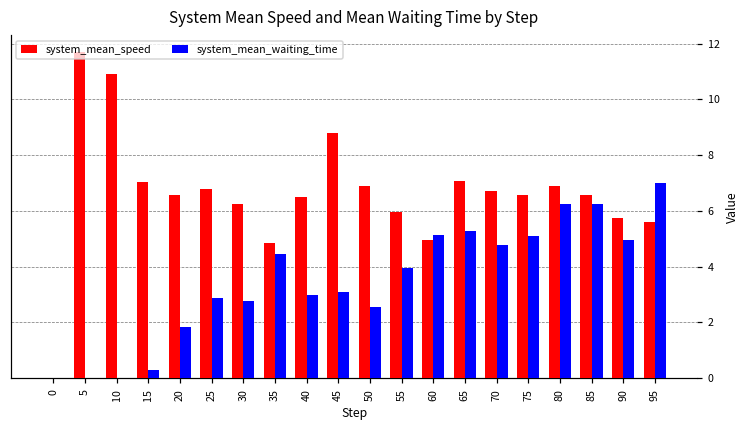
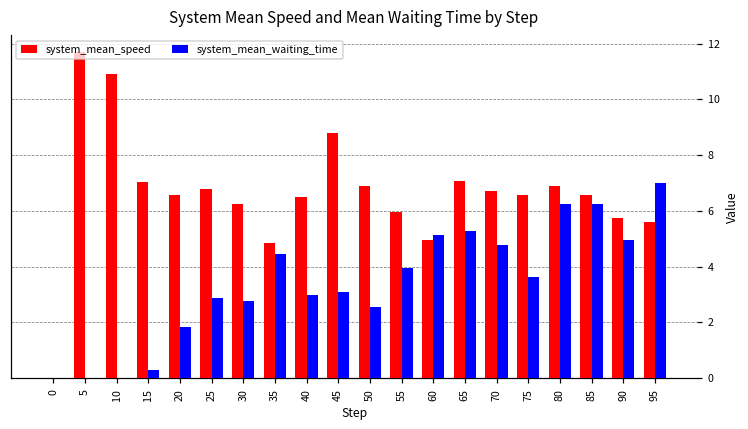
  {
    "system_mean_speed": {
      "0": 0.0,
      "10": 10.9,
      "15": 7.0,
      "20": 6.6,
      "25": 6.8,
      "30": 6.2,
      "35": 4.8,
      "40": 6.5,
      "45": 8.8,
      "50": 6.9,
      "55": 6.0,
      "60": 4.9,
      "65": 7.1,
      "70": 6.7,
      "75": 6.6,
      "80": 6.9,
      "85": 6.6,
      "90": 5.7,
      "95": 5.6
    },
    "system_mean_waiting_time": {
      "0": 0.0,
      "5": 0.0,
      "10": 0.0,
      "15": 0.3,
      "20": 1.8,
      "25": 2.9,
      "30": 2.8,
      "35": 4.4,
      "40": 3.0,
      "45": 3.1,
      "50": 2.5,
      "55": 4.0,
      "60": 5.1,
      "65": 5.3,
      "70": 4.8,
-     "75": 5.1,
+     "75": 3.6,
      "80": 6.3,
      "85": 6.2,
      "90": 5.0,
      "95": 7.0
    }
  }
